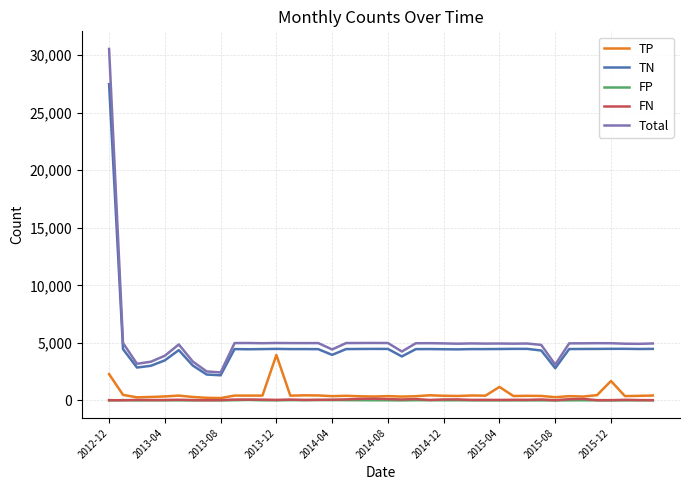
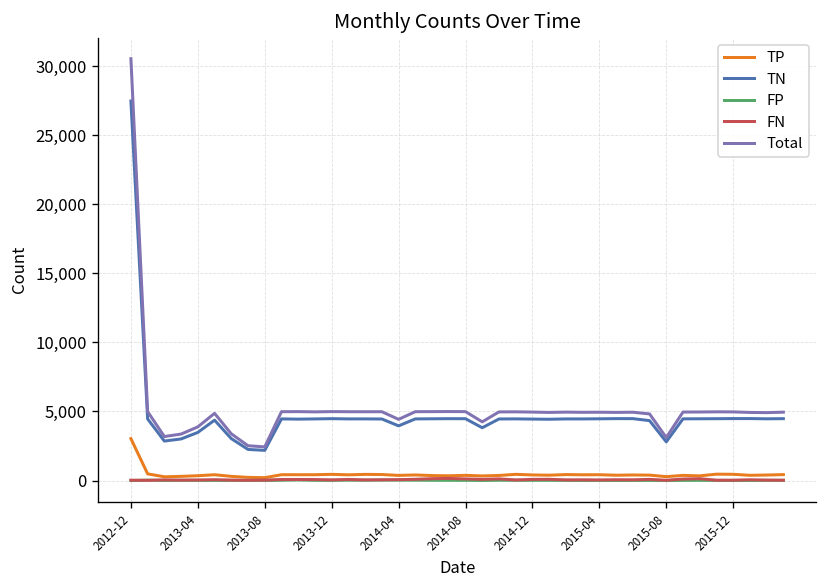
  {
    "TP": {
-     "2012-12": "2,300",
+     "2012-12": "3,000",
      "2013-04": "300",
-     "2013-12": "4,000",
+     "2013-12": "500",
      "2014-04": "400",
      "2014-08": "400",
      "2014-12": "400",
-     "2015-04": "1,200",
+     "2015-04": "400",
      "2015-08": "300",
-     "2015-12": "1,700"
+     "2015-12": "500"
    }
  }
